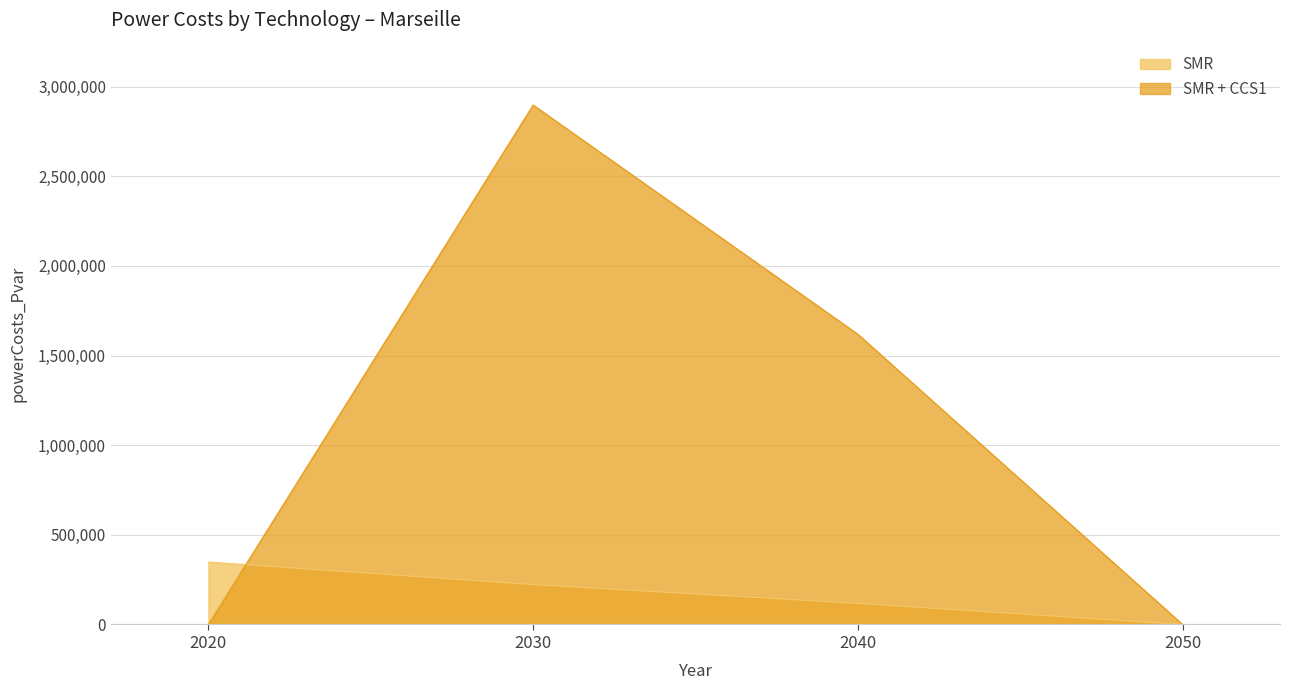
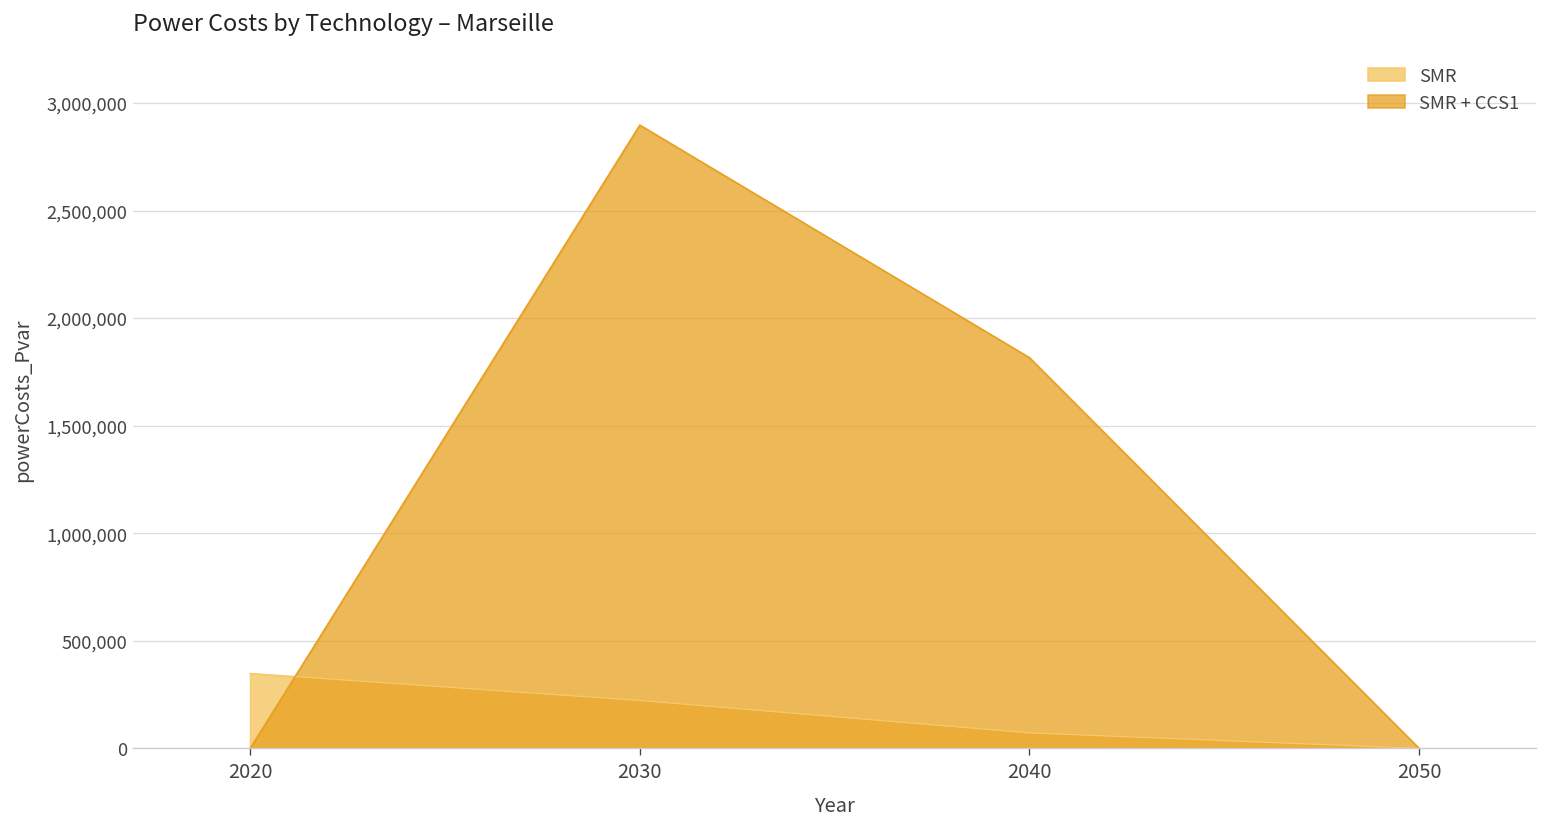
  {
    "SMR": {
      "2020": "350,000",
      "2030": "220,000",
-     "2040": "120,000"
+     "2040": "70,000"
    },
    "SMR + CCS1": {
      "2020": "0",
      "2030": "2,900,000",
-     "2040": "1,620,000"
+     "2040": "1,820,000"
    }
  }
